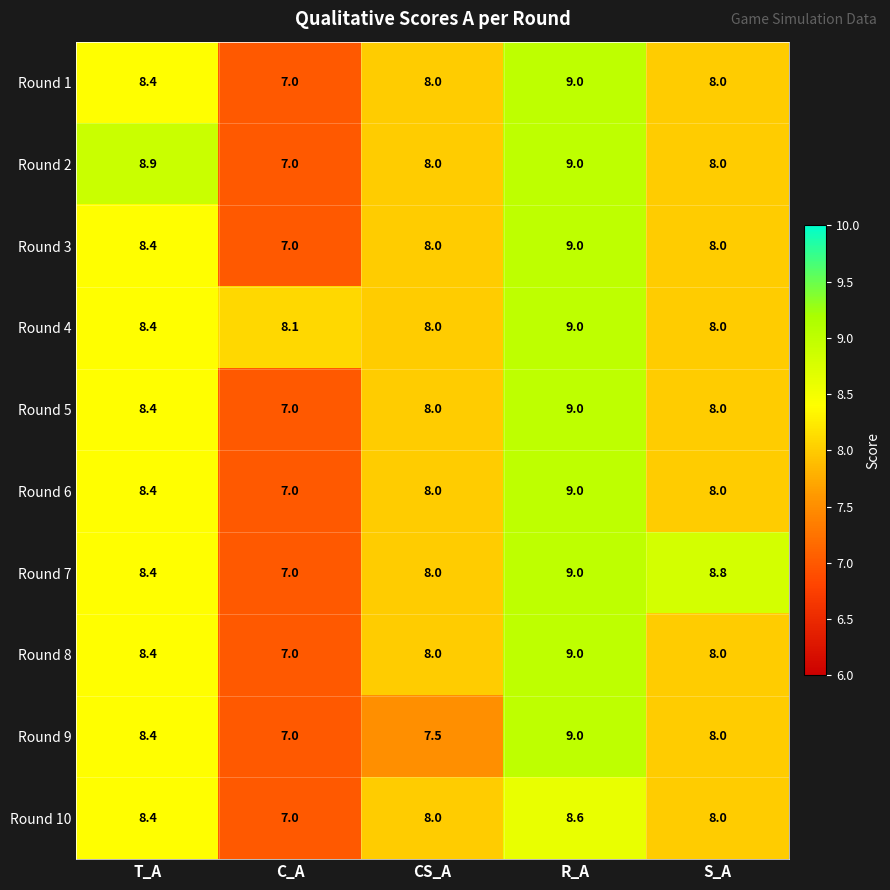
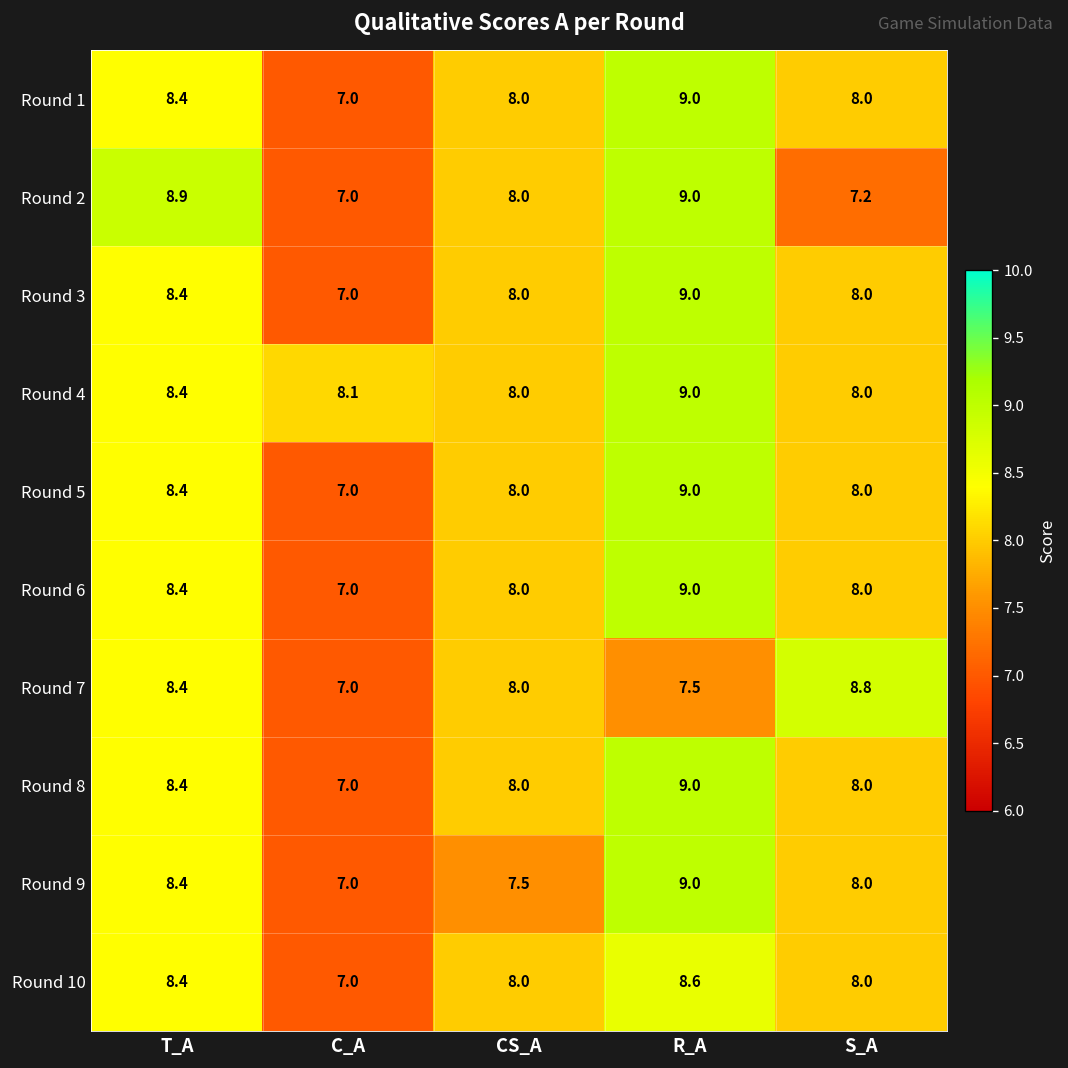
  {
    "Round 1": {
      "T_A": 8.4,
      "C_A": 7.0,
      "CS_A": 8.0,
      "R_A": 9.0,
      "S_A": 8.0
    },
    "Round 2": {
      "T_A": 8.9,
      "C_A": 7.0,
      "CS_A": 8.0,
      "R_A": 9.0,
-     "S_A": 8.0
+     "S_A": 7.2
    },
    "Round 3": {
      "T_A": 8.4,
      "C_A": 7.0,
      "CS_A": 8.0,
      "R_A": 9.0,
      "S_A": 8.0
    },
    "Round 4": {
      "T_A": 8.4,
      "C_A": 8.1,
      "CS_A": 8.0,
      "R_A": 9.0,
      "S_A": 8.0
    },
    "Round 5": {
      "T_A": 8.4,
      "C_A": 7.0,
      "CS_A": 8.0,
      "R_A": 9.0,
      "S_A": 8.0
    },
    "Round 6": {
      "T_A": 8.4,
      "C_A": 7.0,
      "CS_A": 8.0,
      "R_A": 9.0,
      "S_A": 8.0
    },
    "Round 7": {
      "T_A": 8.4,
      "C_A": 7.0,
      "CS_A": 8.0,
-     "R_A": 9.0,
+     "R_A": 7.5,
      "S_A": 8.8
    },
    "Round 8": {
      "T_A": 8.4,
      "C_A": 7.0,
      "CS_A": 8.0,
      "R_A": 9.0,
      "S_A": 8.0
    },
    "Round 9": {
      "T_A": 8.4,
      "C_A": 7.0,
      "CS_A": 7.5,
      "R_A": 9.0,
      "S_A": 8.0
    },
    "Round 10": {
      "T_A": 8.4,
      "C_A": 7.0,
      "CS_A": 8.0,
      "R_A": 8.6,
      "S_A": 8.0
    }
  }
